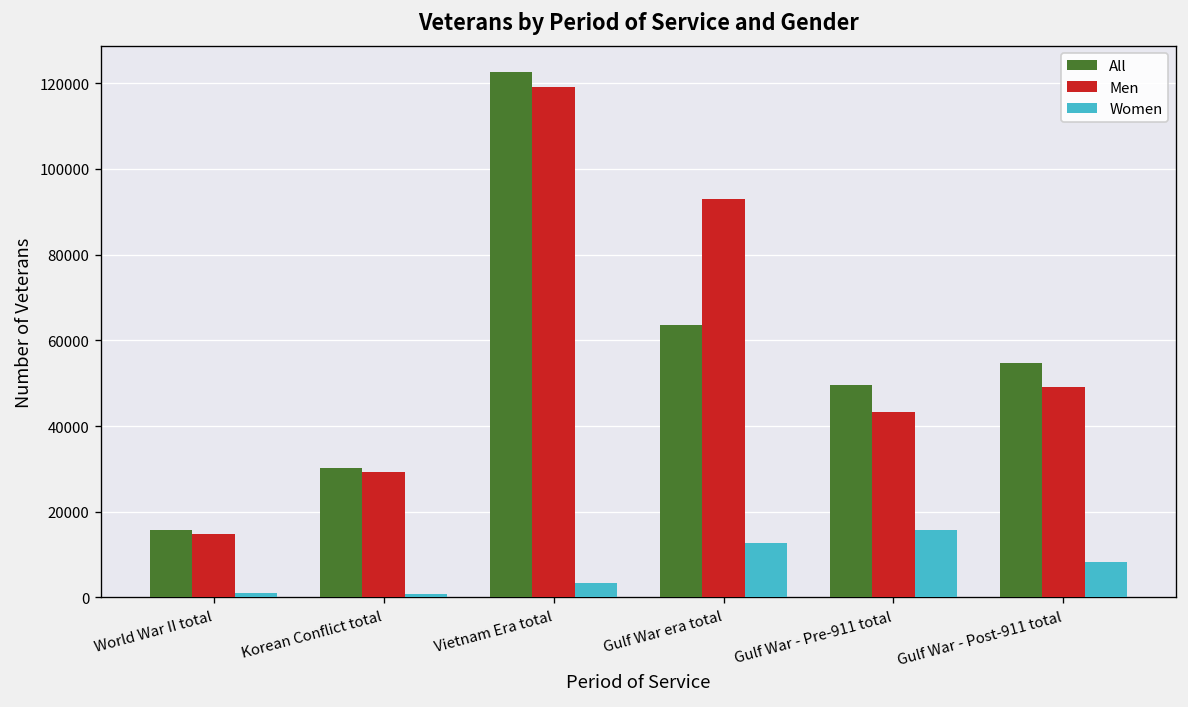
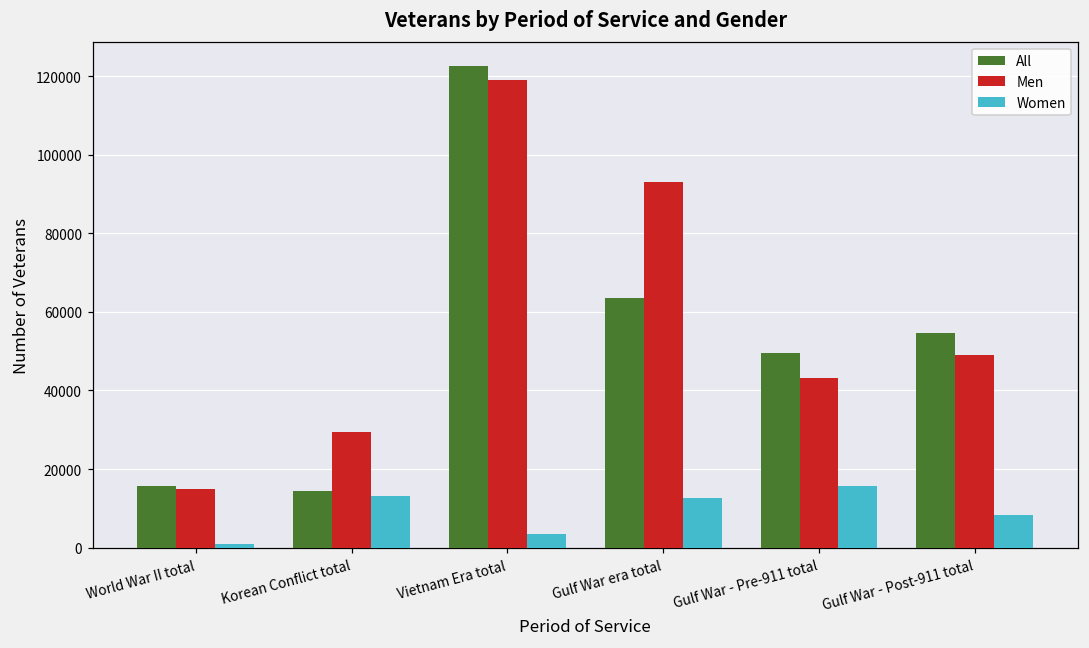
  {
    "All": {
      "World War II total": 16000,
-     "Korean Conflict total": 30000,
+     "Korean Conflict total": 14000,
      "Vietnam Era total": 123000,
      "Gulf War era total": 64000,
      "Gulf War - Pre-911 total": 50000,
      "Gulf War - Post-911 total": 55000
    },
    "Men": {
      "World War II total": 15000,
      "Korean Conflict total": 29000,
      "Vietnam Era total": 119000,
      "Gulf War era total": 93000,
      "Gulf War - Pre-911 total": 43000,
      "Gulf War - Post-911 total": 49000
    },
    "Women": {
      "World War II total": 1000,
-     "Korean Conflict total": 1000,
+     "Korean Conflict total": 13000,
      "Vietnam Era total": 3000,
      "Gulf War era total": 13000,
      "Gulf War - Pre-911 total": 16000,
      "Gulf War - Post-911 total": 8000
    }
  }
